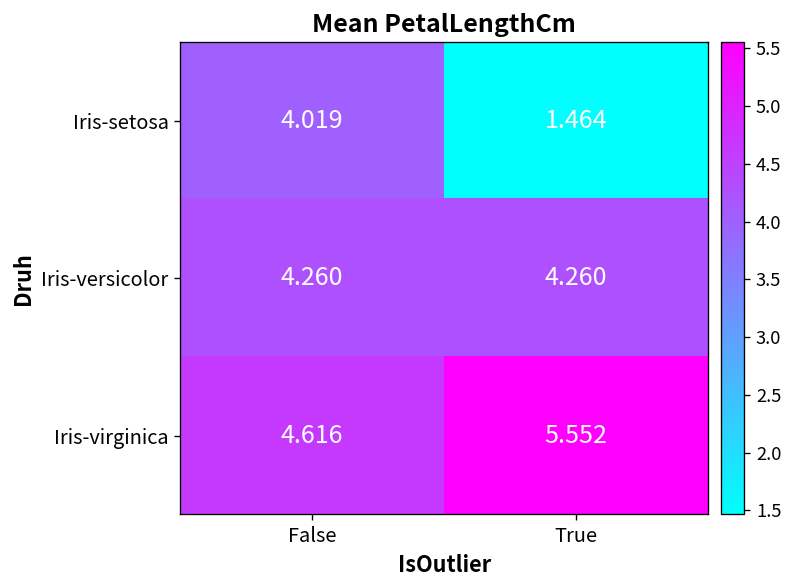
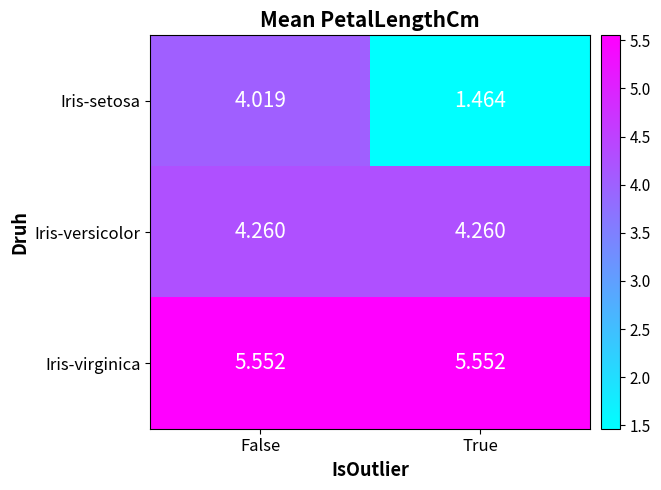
  {
    "Iris-setosa": {
      "False": 4.019,
      "True": 1.464
    },
    "Iris-versicolor": {
      "False": 4.260,
      "True": 4.260
    },
    "Iris-virginica": {
-     "False": 4.616,
+     "False": 5.552,
      "True": 5.552
    }
  }
